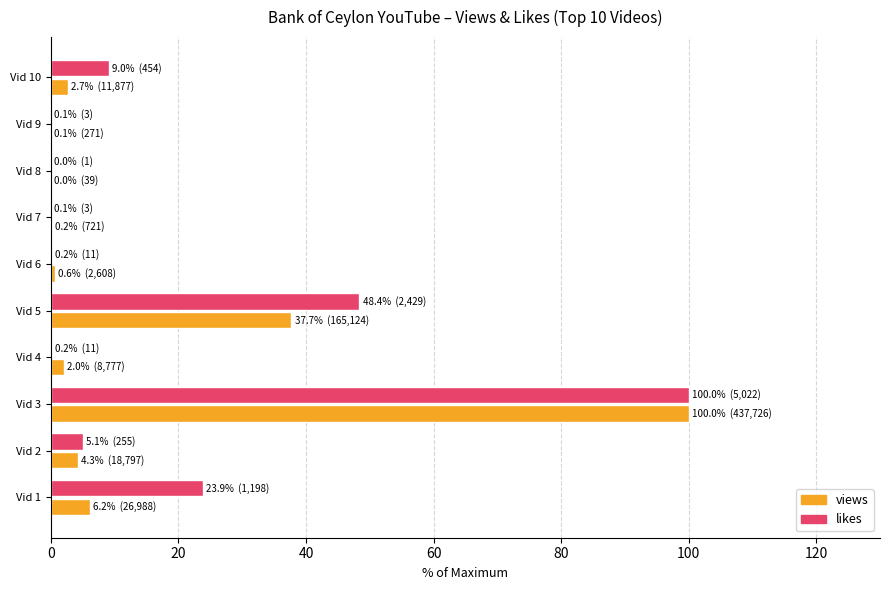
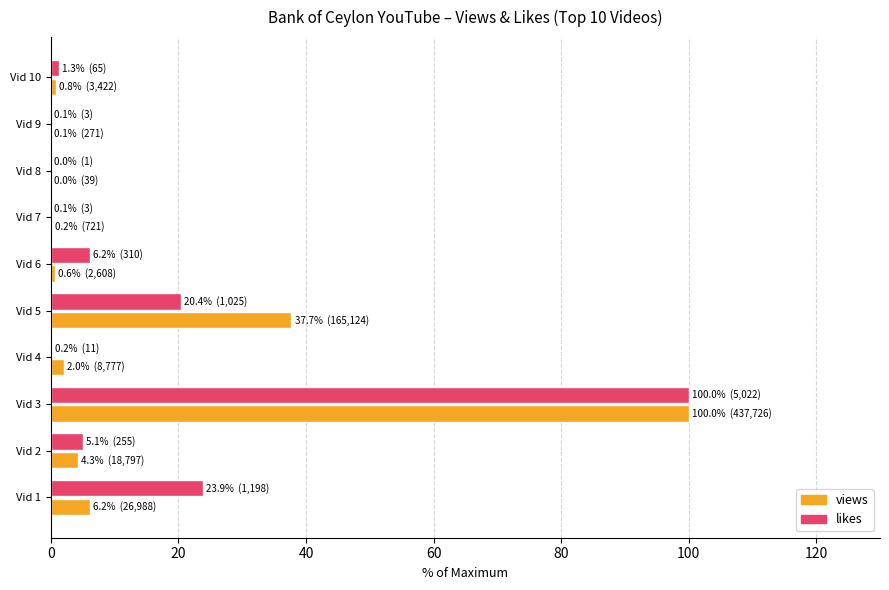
  {
    "views": {
-     "Vid 10": "2.7% (11,877)",
+     "Vid 10": "0.8% (3,422)",
      "Vid 9": "0.1%",
      "Vid 8": "0.0%",
      "Vid 7": "0.2%",
      "Vid 6": "0.6%",
      "Vid 5": "37.7%",
      "Vid 4": "2.0%",
      "Vid 3": "100.0%",
      "Vid 2": "4.3%",
      "Vid 1": "6.2%"
    },
    "likes": {
-     "Vid 10": "9.0% (454)",
+     "Vid 10": "1.3% (65)",
      "Vid 9": "0.1%",
      "Vid 8": "0.0%",
      "Vid 7": "0.1%",
-     "Vid 6": "0.2% (11)",
-     "Vid 5": "48.4% (2,429)",
+     "Vid 6": "6.2% (310)",
+     "Vid 5": "20.4% (1,025)",
      "Vid 4": "0.2%",
      "Vid 3": "100.0%",
      "Vid 2": "5.1%",
      "Vid 1": "23.9%"
    }
  }
